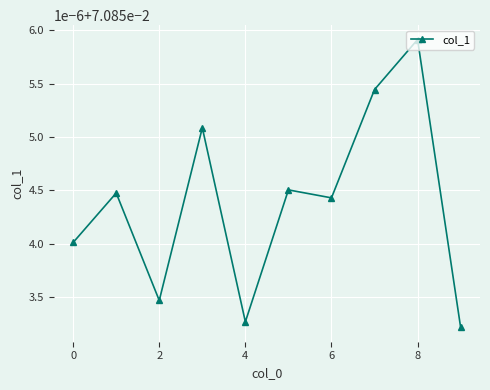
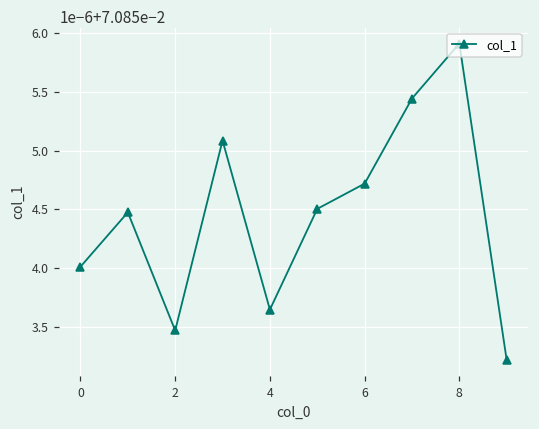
  {
    "0": 0.07085401,
    "2": 0.07085347,
-   "4": 0.07085327,
-   "6": 0.07085443
+   "4": 0.07085365,
+   "6": 0.07085472
  }
